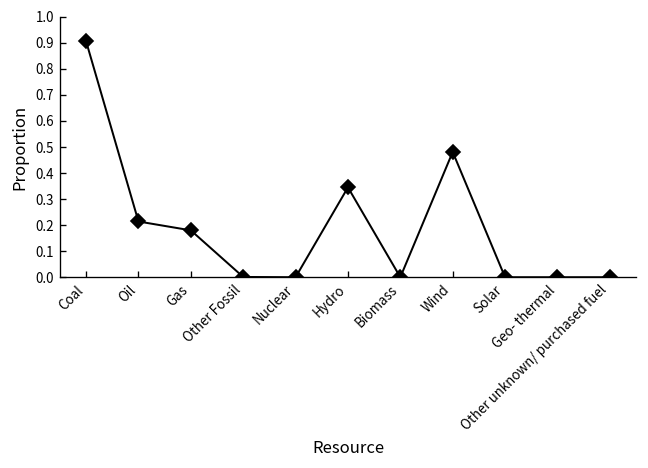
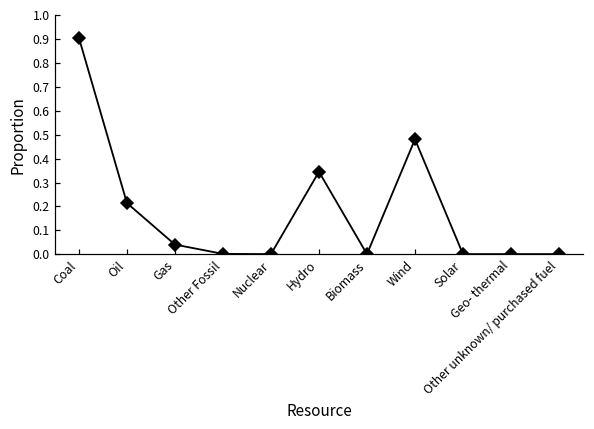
  {
    "Coal": 0.91,
    "Oil": 0.21,
-   "Gas": 0.18,
+   "Gas": 0.04,
    "Other Fossil": 0.00,
    "Nuclear": 0.00,
    "Hydro": 0.35,
    "Biomass": 0.00,
    "Wind": 0.48,
    "Solar": 0.00,
    "Geo- thermal": 0.00,
    "Other unknown/ purchased fuel": 0.00
  }
